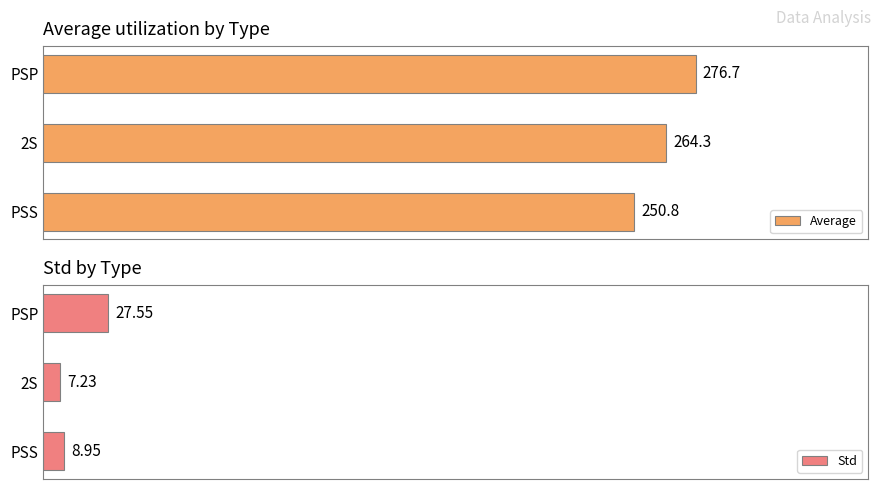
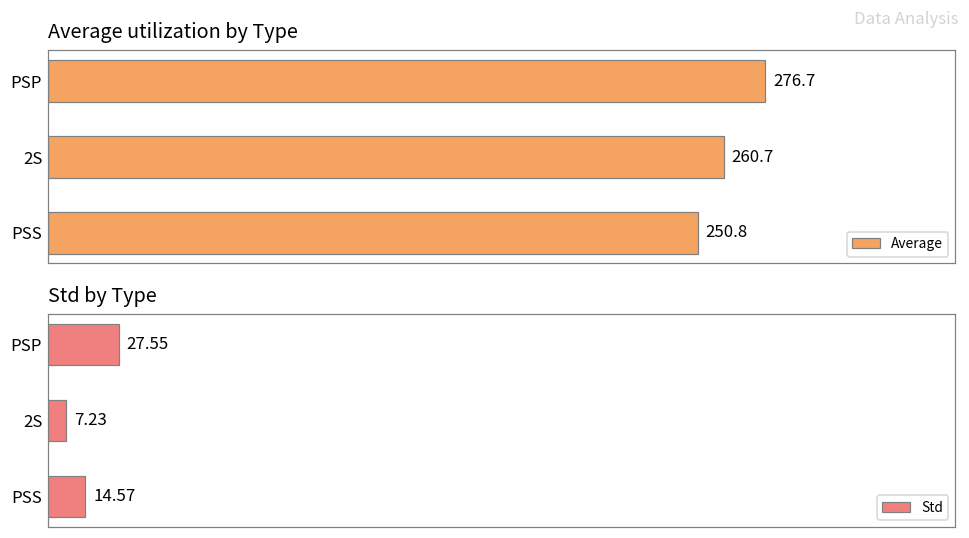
  {
    "Average utilization by Type": {
      "PSP": 276.7,
-     "2S": 264.3,
+     "2S": 260.7,
      "PSS": 250.8
    },
    "Std by Type": {
      "PSP": 27.55,
      "2S": 7.23,
-     "PSS": 8.95
+     "PSS": 14.57
    }
  }
